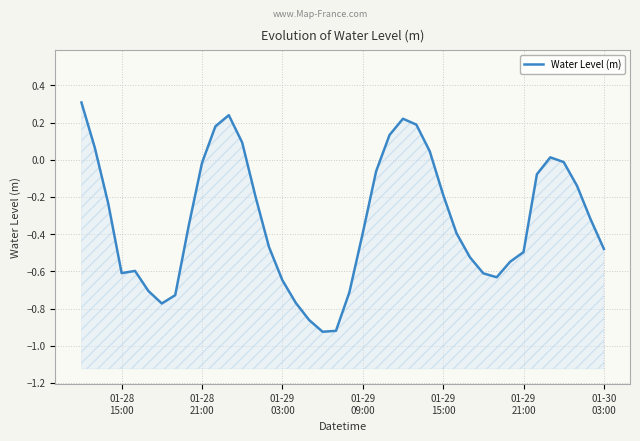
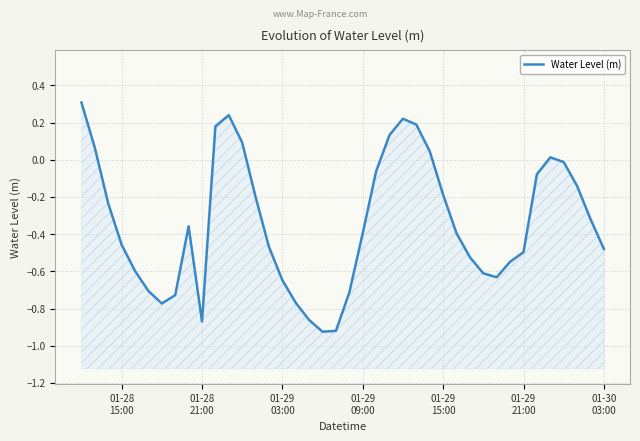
  {
    "Water Level (m)": {
-     "01-28 15:00": -0.61,
-     "01-28 21:00": -0.02,
+     "01-28 15:00": -0.46,
+     "01-28 21:00": -0.87,
      "01-29 03:00": -0.65,
      "01-29 09:00": -0.39,
      "01-29 15:00": -0.19,
      "01-29 21:00": -0.50,
      "01-30 03:00": -0.48
    }
  }
